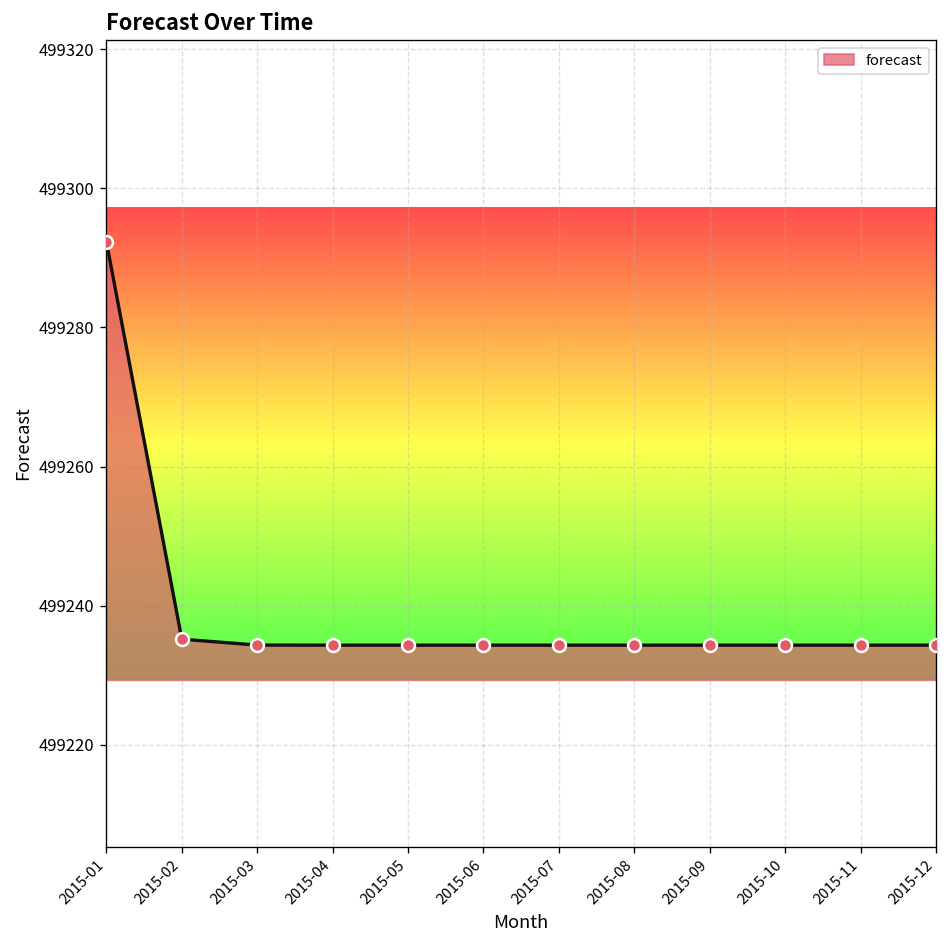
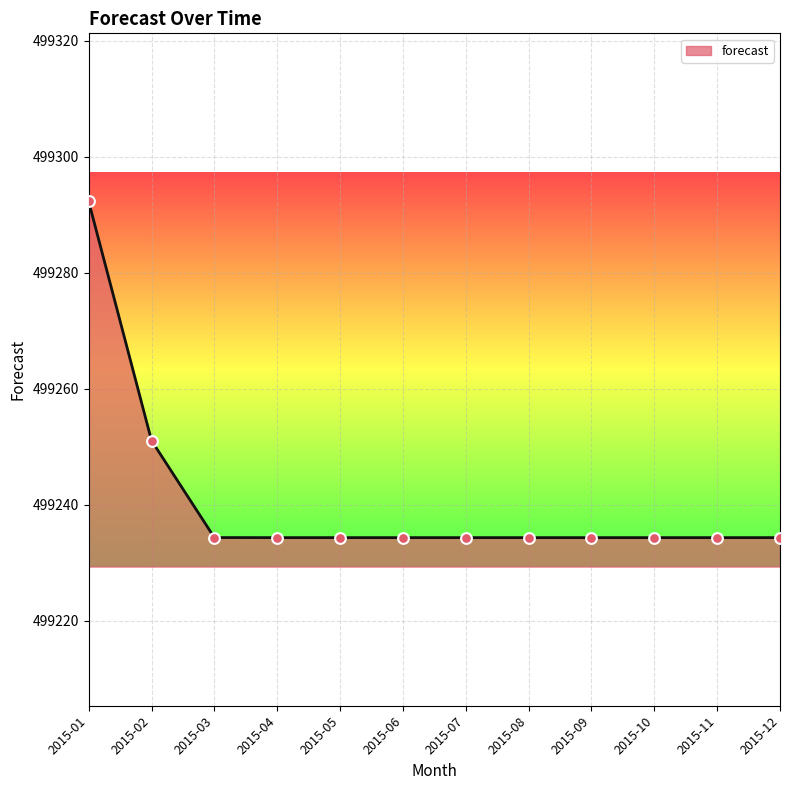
  {
    "2015-01": 499292,
-   "2015-02": 499235,
+   "2015-02": 499251,
    "2015-03": 499234,
    "2015-04": 499234,
    "2015-05": 499234,
    "2015-06": 499234,
    "2015-07": 499234,
    "2015-08": 499234,
    "2015-09": 499234,
    "2015-10": 499234,
    "2015-11": 499234,
    "2015-12": 499234
  }
